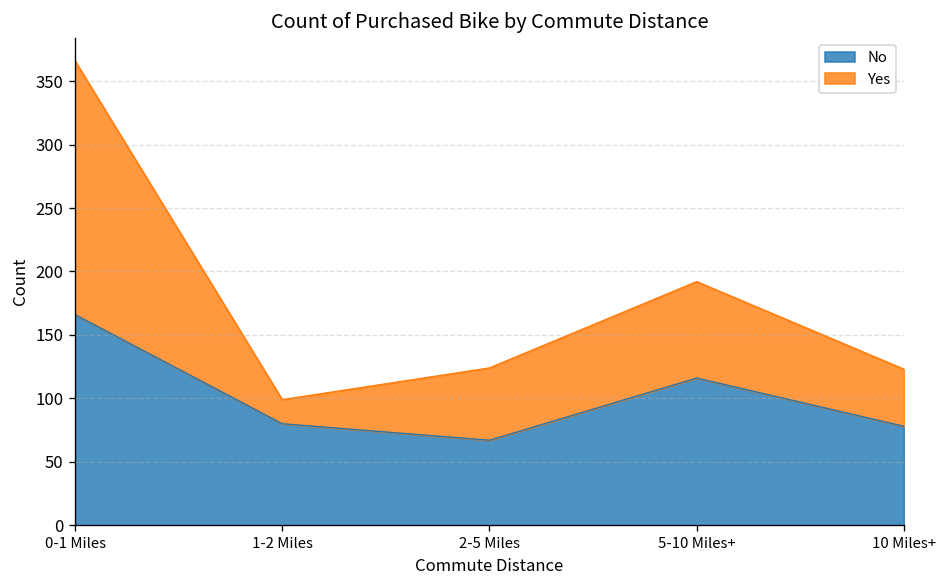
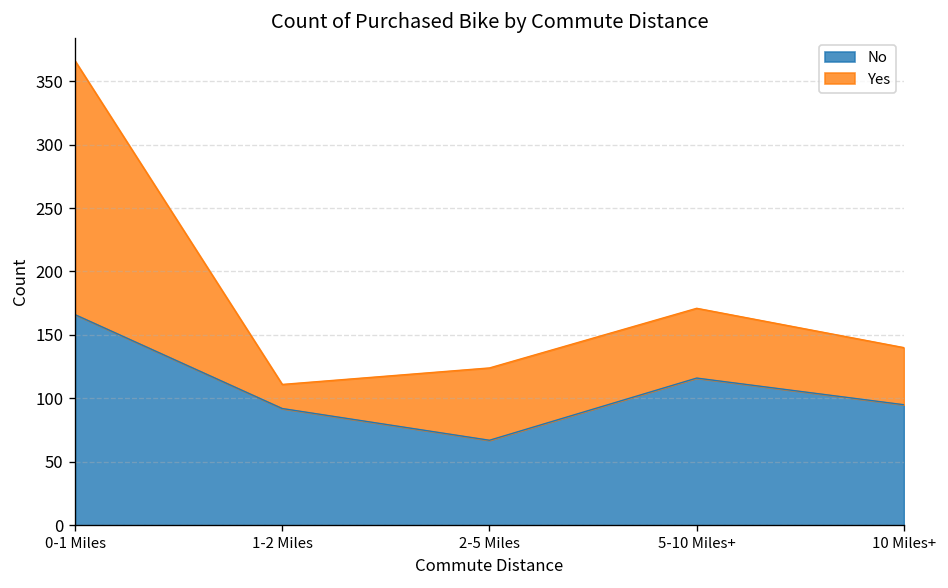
  {
    "No": {
      "0-1 Miles": 166,
-     "1-2 Miles": 80,
+     "1-2 Miles": 92,
      "2-5 Miles": 67,
      "5-10 Miles+": 116,
-     "10 Miles+": 78
+     "10 Miles+": 95
    },
    "Yes": {
      "0-1 Miles": 200,
      "1-2 Miles": 19,
      "2-5 Miles": 57,
-     "5-10 Miles+": 76,
+     "5-10 Miles+": 55,
      "10 Miles+": 45
    }
  }
